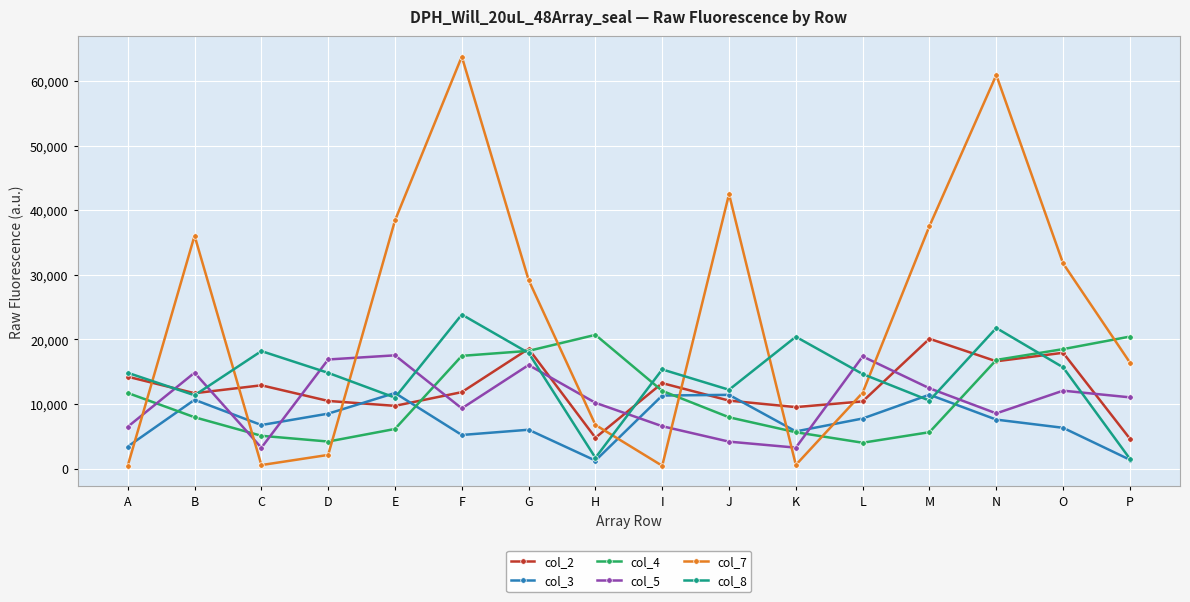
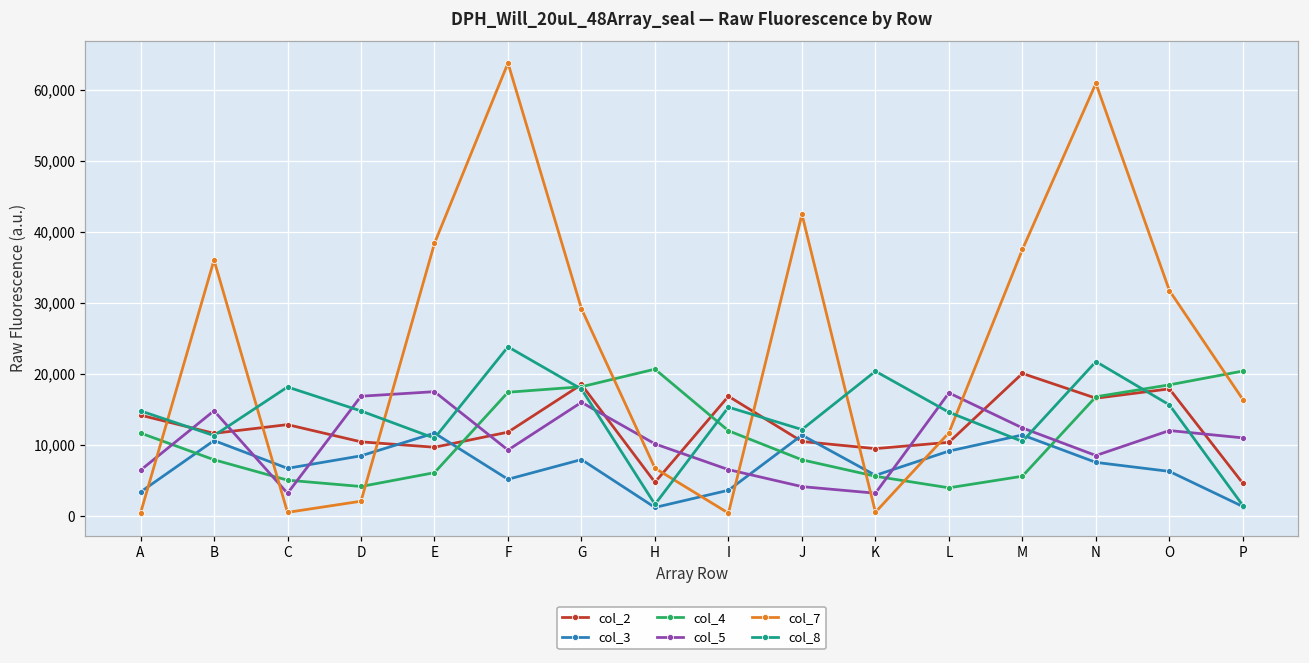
  {
    "col_2": {
      "A": "14,000",
      "C": "13,000",
      "D": "10,000",
      "E": "10,000",
      "F": "12,000",
      "H": "5,000",
-     "I": "13,000",
+     "I": "17,000",
      "J": "11,000",
      "K": "10,000",
      "L": "10,000",
      "M": "20,000",
      "O": "18,000",
      "P": "5,000"
    },
    "col_3": {
      "A": "3,000",
      "B": "11,000",
      "C": "7,000",
      "D": "8,000",
      "E": "12,000",
      "F": "5,000",
-     "G": "6,000",
+     "G": "8,000",
      "H": "1,000",
-     "I": "11,000",
+     "I": "4,000",
      "J": "11,000",
-     "L": "8,000",
+     "L": "9,000",
      "M": "11,000",
      "N": "8,000",
      "O": "6,000"
    },
    "col_5": {
      "A": "6,000",
      "B": "15,000",
      "C": "3,000",
      "D": "17,000",
      "E": "18,000",
      "F": "9,000",
      "G": "16,000",
      "H": "10,000",
      "I": "7,000",
      "J": "4,000",
      "K": "3,000",
      "L": "17,000",
      "M": "12,000",
      "N": "9,000",
      "O": "12,000",
      "P": "11,000"
    },
    "col_7": {
      "A": "0",
      "B": "36,000",
      "C": "1,000",
      "D": "2,000",
      "E": "38,000",
      "F": "64,000",
      "G": "29,000",
      "H": "7,000",
      "I": "0",
      "J": "42,000",
      "K": "1,000",
      "L": "12,000",
      "M": "38,000",
      "N": "61,000",
      "O": "32,000",
      "P": "16,000"
    }
  }
